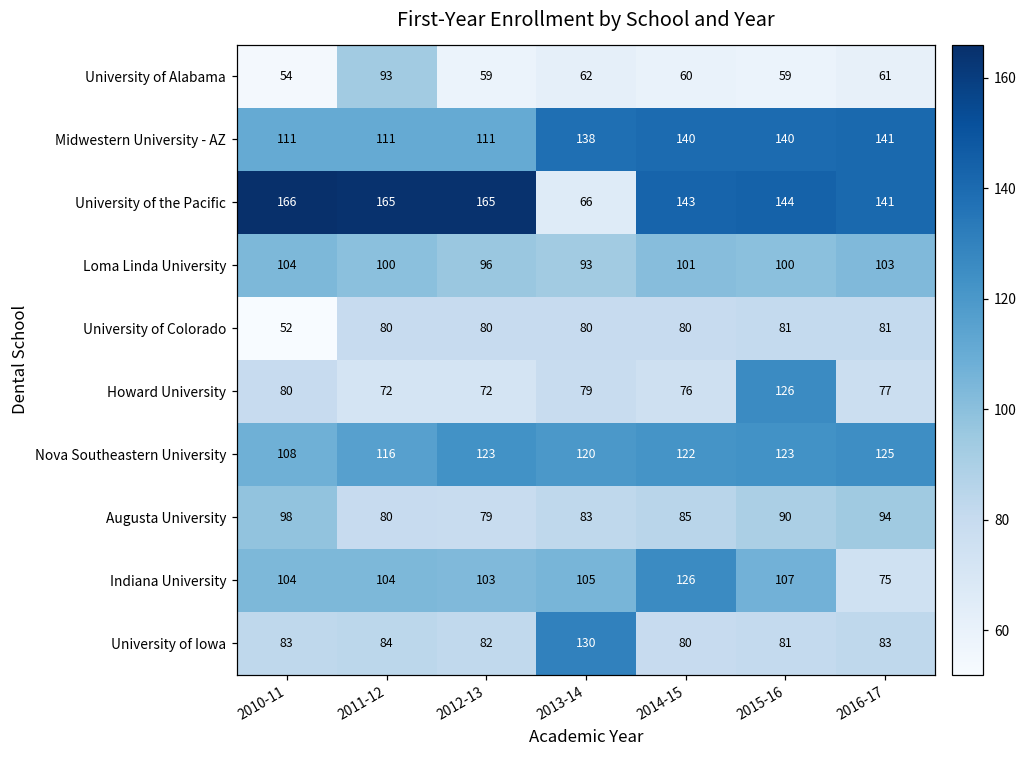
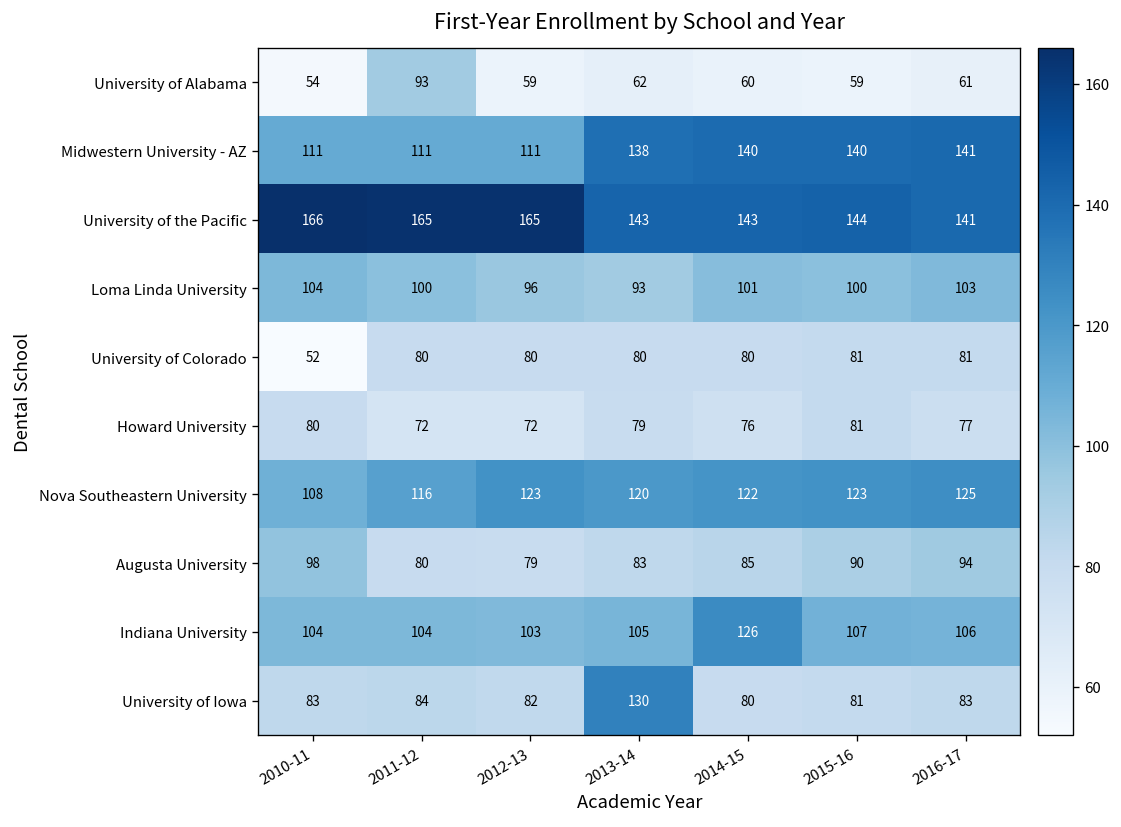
  {
    "University of Alabama": {
      "2010-11": 54,
      "2011-12": 93,
      "2012-13": 59,
      "2013-14": 62,
      "2014-15": 60,
      "2015-16": 59,
      "2016-17": 61
    },
    "Midwestern University - AZ": {
      "2010-11": 111,
      "2011-12": 111,
      "2012-13": 111,
      "2013-14": 138,
      "2014-15": 140,
      "2015-16": 140,
      "2016-17": 141
    },
    "University of the Pacific": {
      "2010-11": 166,
      "2011-12": 165,
      "2012-13": 165,
-     "2013-14": 66,
+     "2013-14": 143,
      "2014-15": 143,
      "2015-16": 144,
      "2016-17": 141
    },
    "Loma Linda University": {
      "2010-11": 104,
      "2011-12": 100,
      "2012-13": 96,
      "2013-14": 93,
      "2014-15": 101,
      "2015-16": 100,
      "2016-17": 103
    },
    "University of Colorado": {
      "2010-11": 52,
      "2011-12": 80,
      "2012-13": 80,
      "2013-14": 80,
      "2014-15": 80,
      "2015-16": 81,
      "2016-17": 81
    },
    "Howard University": {
      "2010-11": 80,
      "2011-12": 72,
      "2012-13": 72,
      "2013-14": 79,
      "2014-15": 76,
-     "2015-16": 126,
+     "2015-16": 81,
      "2016-17": 77
    },
    "Nova Southeastern University": {
      "2010-11": 108,
      "2011-12": 116,
      "2012-13": 123,
      "2013-14": 120,
      "2014-15": 122,
      "2015-16": 123,
      "2016-17": 125
    },
    "Augusta University": {
      "2010-11": 98,
      "2011-12": 80,
      "2012-13": 79,
      "2013-14": 83,
      "2014-15": 85,
      "2015-16": 90,
      "2016-17": 94
    },
    "Indiana University": {
      "2010-11": 104,
      "2011-12": 104,
      "2012-13": 103,
      "2013-14": 105,
      "2014-15": 126,
      "2015-16": 107,
-     "2016-17": 75
+     "2016-17": 106
    },
    "University of Iowa": {
      "2010-11": 83,
      "2011-12": 84,
      "2012-13": 82,
      "2013-14": 130,
      "2014-15": 80,
      "2015-16": 81,
      "2016-17": 83
    }
  }
